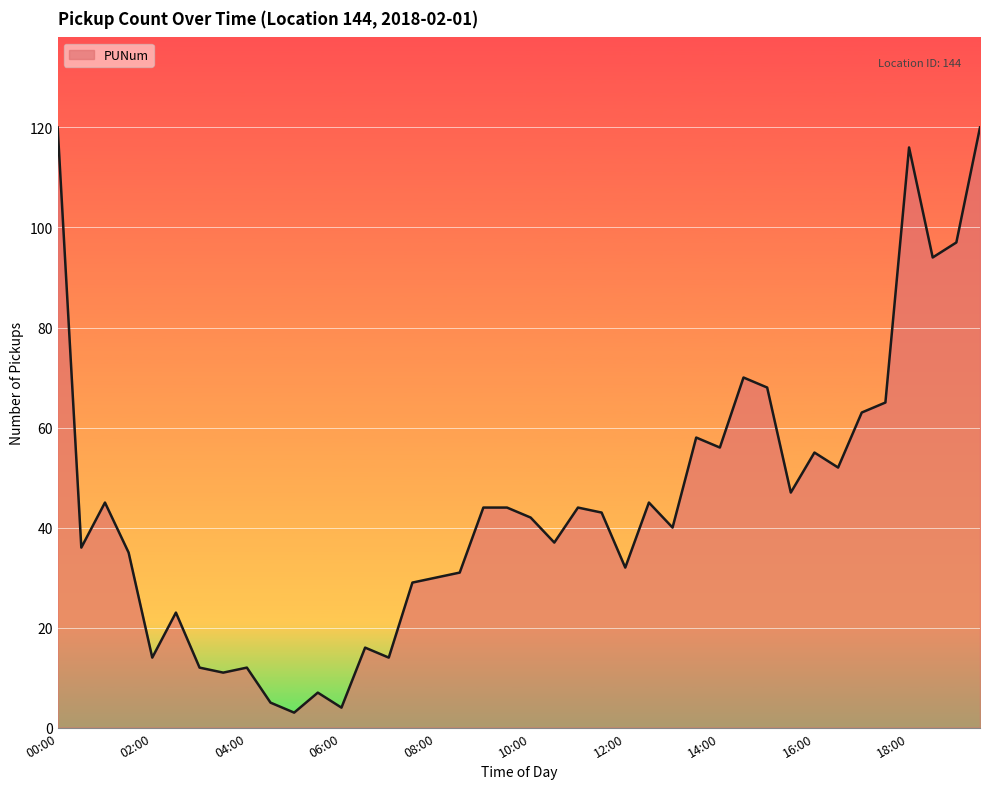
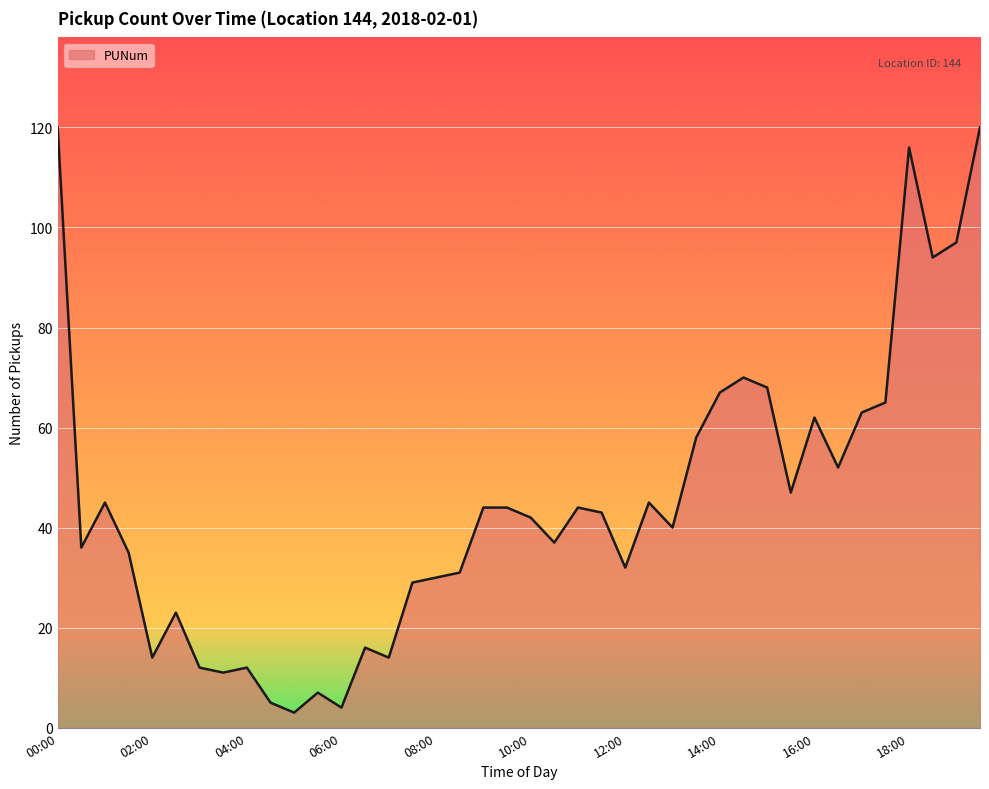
  {
    "00:00": 120,
    "02:00": 14,
    "04:00": 12,
    "06:00": 4,
    "08:00": 30,
    "10:00": 42,
    "12:00": 32,
-   "14:00": 56,
-   "16:00": 55,
+   "14:00": 67,
+   "16:00": 62,
    "18:00": 116
  }
